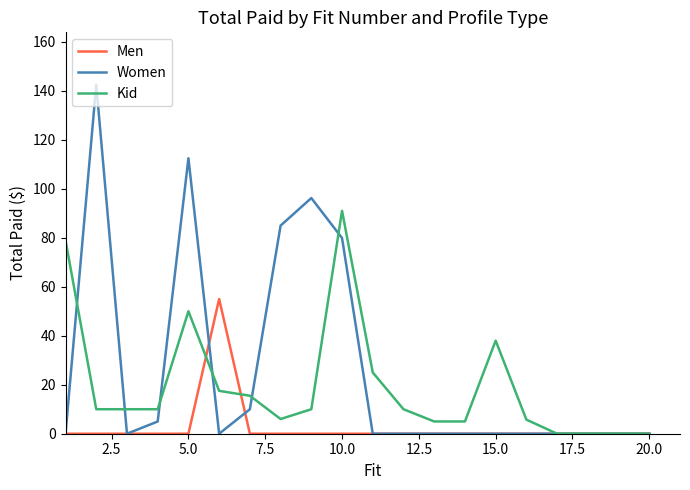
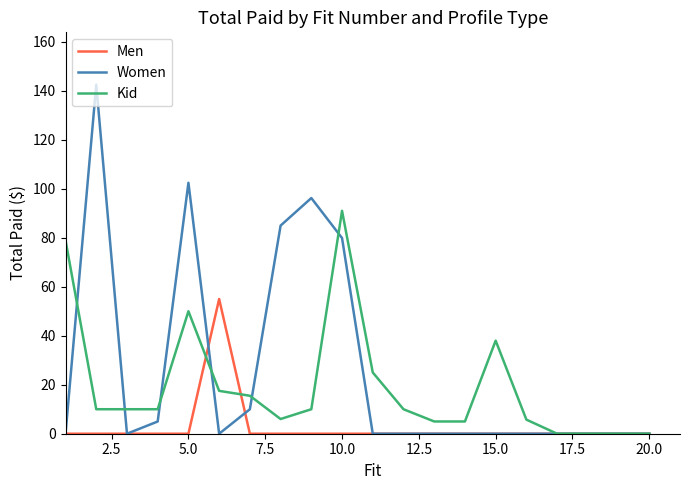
  {
    "Men": {
      "5.0": 0,
      "10.0": 0
    },
    "Women": {
-     "5.0": 112,
+     "5.0": 102,
      "10.0": 80
    },
    "Kid": {
      "5.0": 50,
      "10.0": 91,
      "15.0": 38
    }
  }
